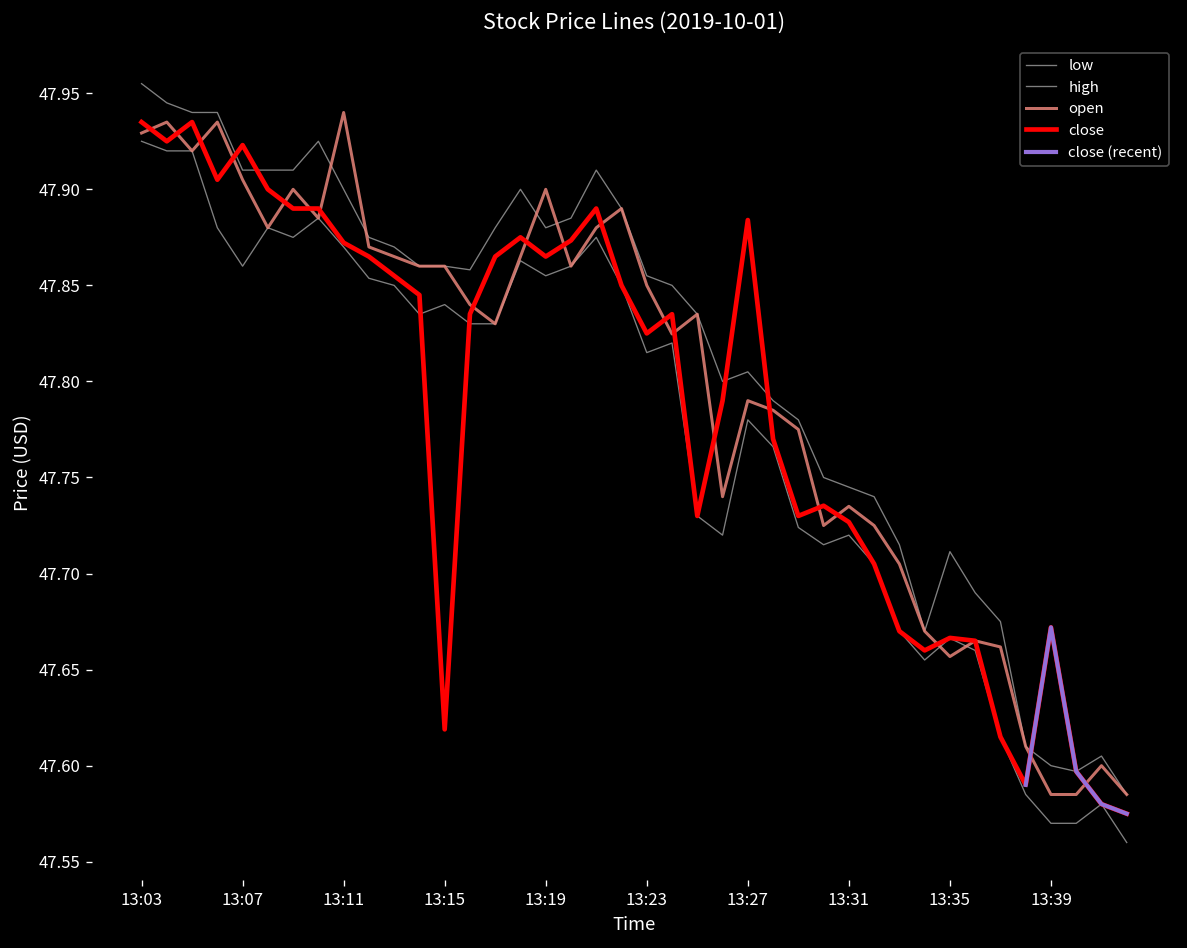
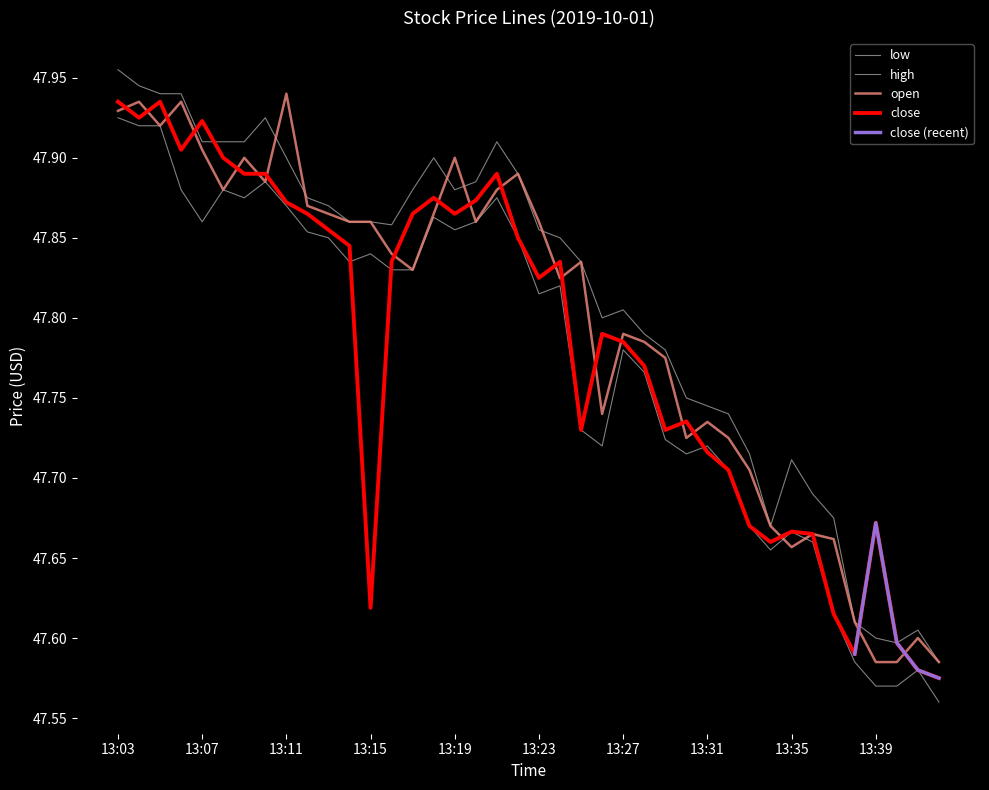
  {
    "open": {
      "13:03": 47.93,
      "13:07": 47.905,
      "13:11": 47.94,
      "13:19": 47.90,
-     "13:23": 47.85,
+     "13:23": 47.86,
      "13:27": 47.79,
      "13:31": 47.735,
      "13:35": 47.657,
      "13:39": 47.585
    },
    "close": {
      "13:03": 47.935,
      "13:07": 47.923,
      "13:11": 47.872,
      "13:15": 47.619,
      "13:19": 47.865,
      "13:23": 47.825,
-     "13:27": 47.884,
-     "13:31": 47.727
+     "13:27": 47.785,
+     "13:31": 47.716
    }
  }
